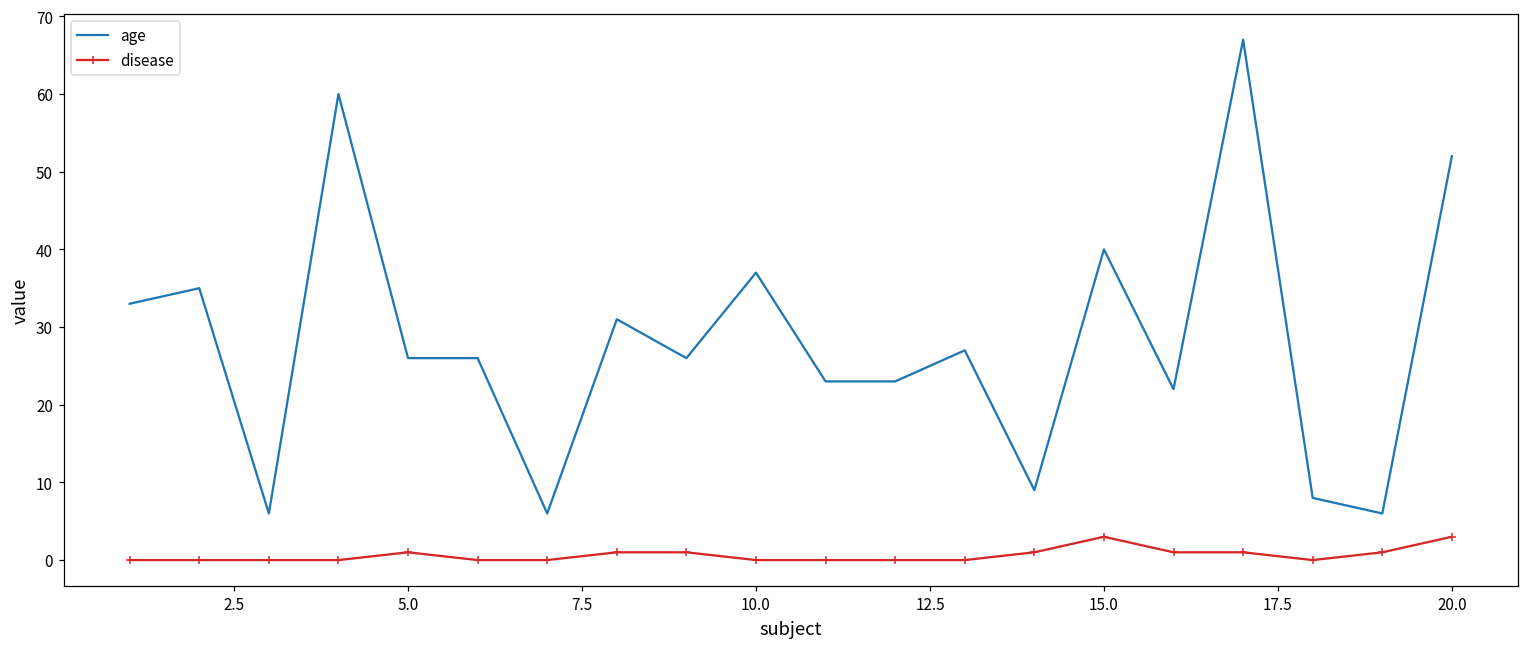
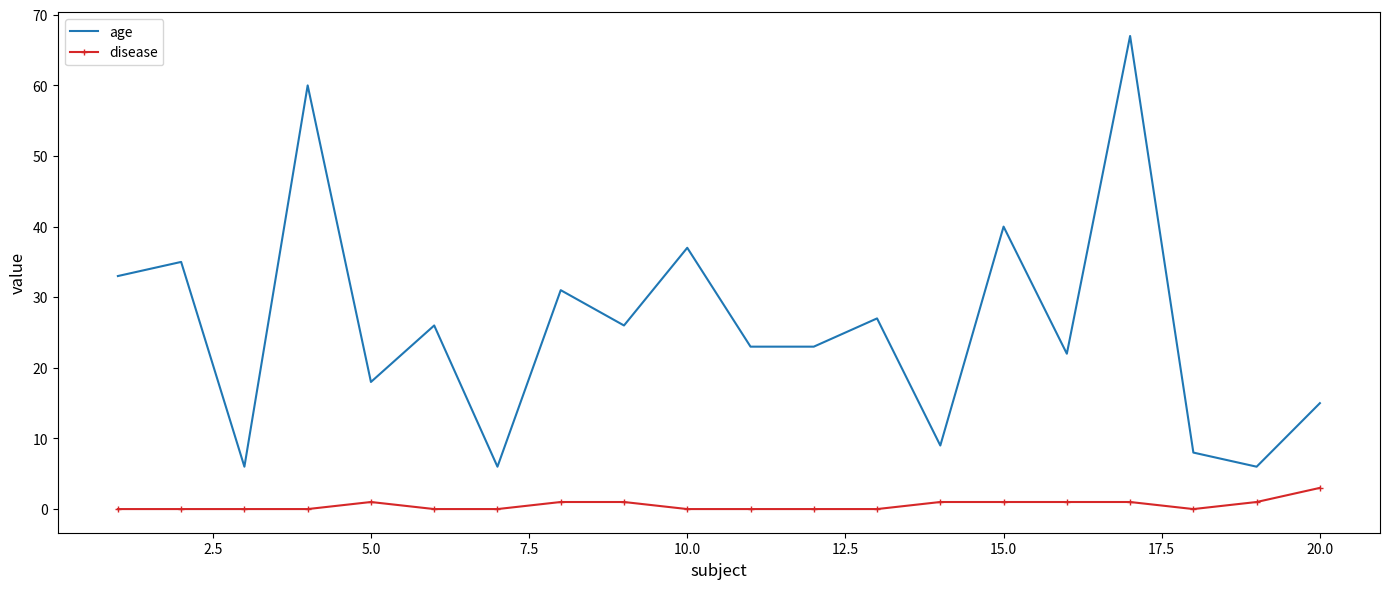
  {
    "age": {
-     "5.0": 26,
+     "5.0": 18,
      "10.0": 37,
      "15.0": 40,
-     "20.0": 52
+     "20.0": 15
    },
    "disease": {
      "5.0": 1,
      "10.0": 0,
-     "15.0": 3,
+     "15.0": 1,
      "20.0": 3
    }
  }
